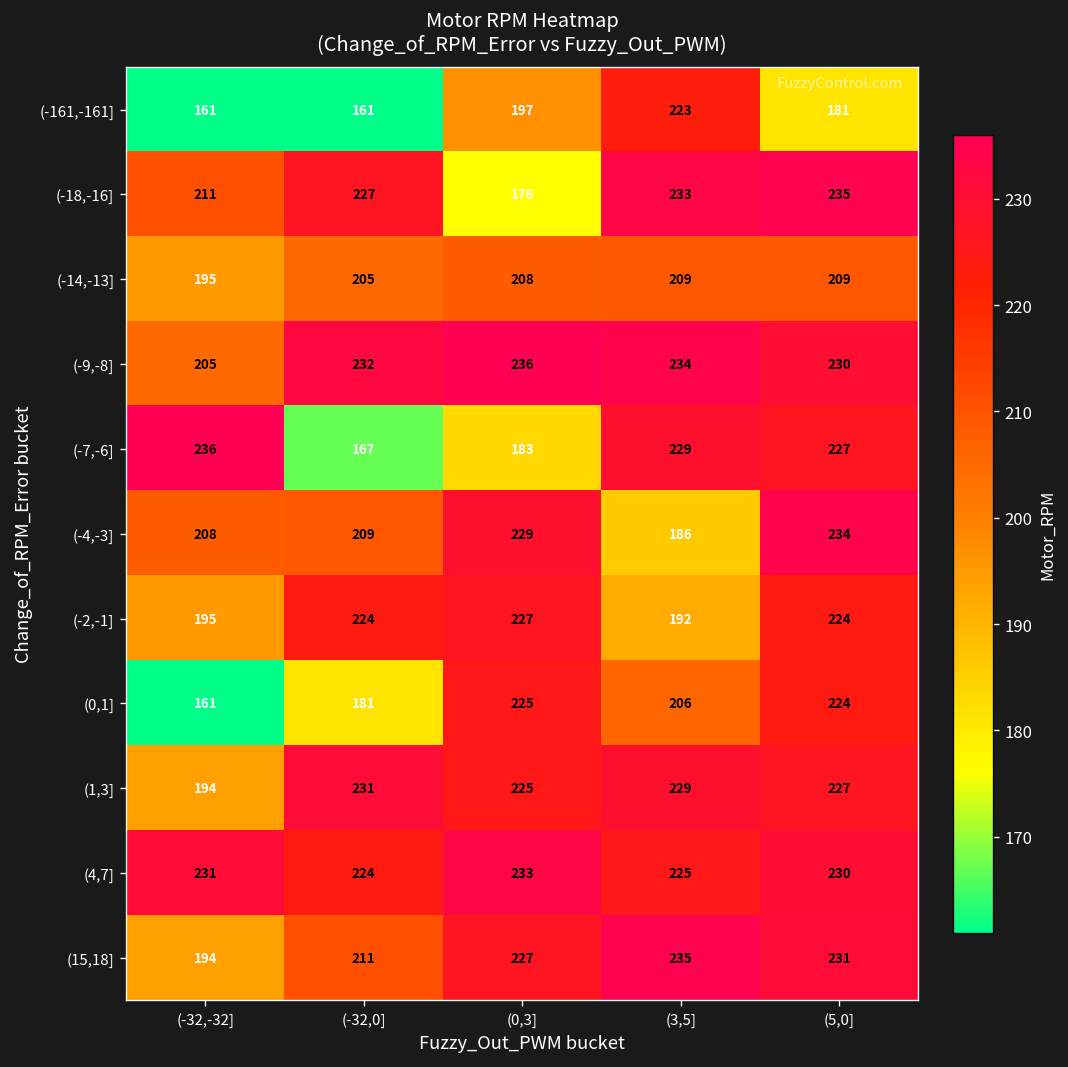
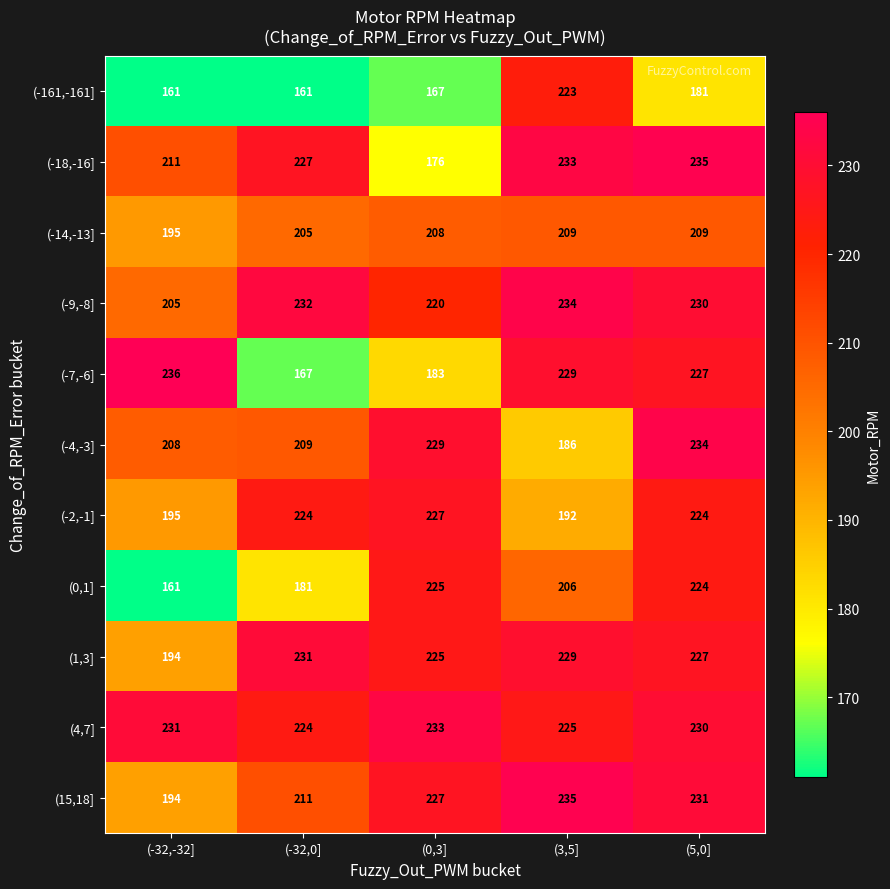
  {
    "(-161,-161]": {
      "(-32,-32]": 161,
      "(-32,0]": 161,
-     "(0,3]": 197,
+     "(0,3]": 167,
      "(3,5]": 223
    },
    "(-18,-16]": {
      "(-32,-32]": 211,
      "(-32,0]": 227,
      "(0,3]": 176,
      "(3,5]": 233,
      "(5,0]": 235
    },
    "(-14,-13]": {
      "(-32,-32]": 195,
      "(-32,0]": 205,
      "(0,3]": 208,
      "(3,5]": 209,
      "(5,0]": 209
    },
    "(-9,-8]": {
      "(-32,-32]": 205,
      "(-32,0]": 232,
-     "(0,3]": 236,
+     "(0,3]": 220,
      "(3,5]": 234,
      "(5,0]": 230
    },
    "(-7,-6]": {
      "(-32,-32]": 236,
      "(-32,0]": 167,
      "(0,3]": 183,
      "(3,5]": 229,
      "(5,0]": 227
    },
    "(-4,-3]": {
      "(-32,-32]": 208,
      "(-32,0]": 209,
      "(0,3]": 229,
      "(3,5]": 186,
      "(5,0]": 234
    },
    "(-2,-1]": {
      "(-32,-32]": 195,
      "(-32,0]": 224,
      "(0,3]": 227,
      "(3,5]": 192,
      "(5,0]": 224
    },
    "(0,1]": {
      "(-32,-32]": 161,
      "(-32,0]": 181,
      "(0,3]": 225,
      "(3,5]": 206,
      "(5,0]": 224
    },
    "(1,3]": {
      "(-32,-32]": 194,
      "(-32,0]": 231,
      "(0,3]": 225,
      "(3,5]": 229,
      "(5,0]": 227
    },
    "(4,7]": {
      "(-32,-32]": 231,
      "(-32,0]": 224,
      "(0,3]": 233,
      "(3,5]": 225,
      "(5,0]": 230
    },
    "(15,18]": {
      "(-32,-32]": 194,
      "(-32,0]": 211,
      "(0,3]": 227,
      "(3,5]": 235,
      "(5,0]": 231
    }
  }
